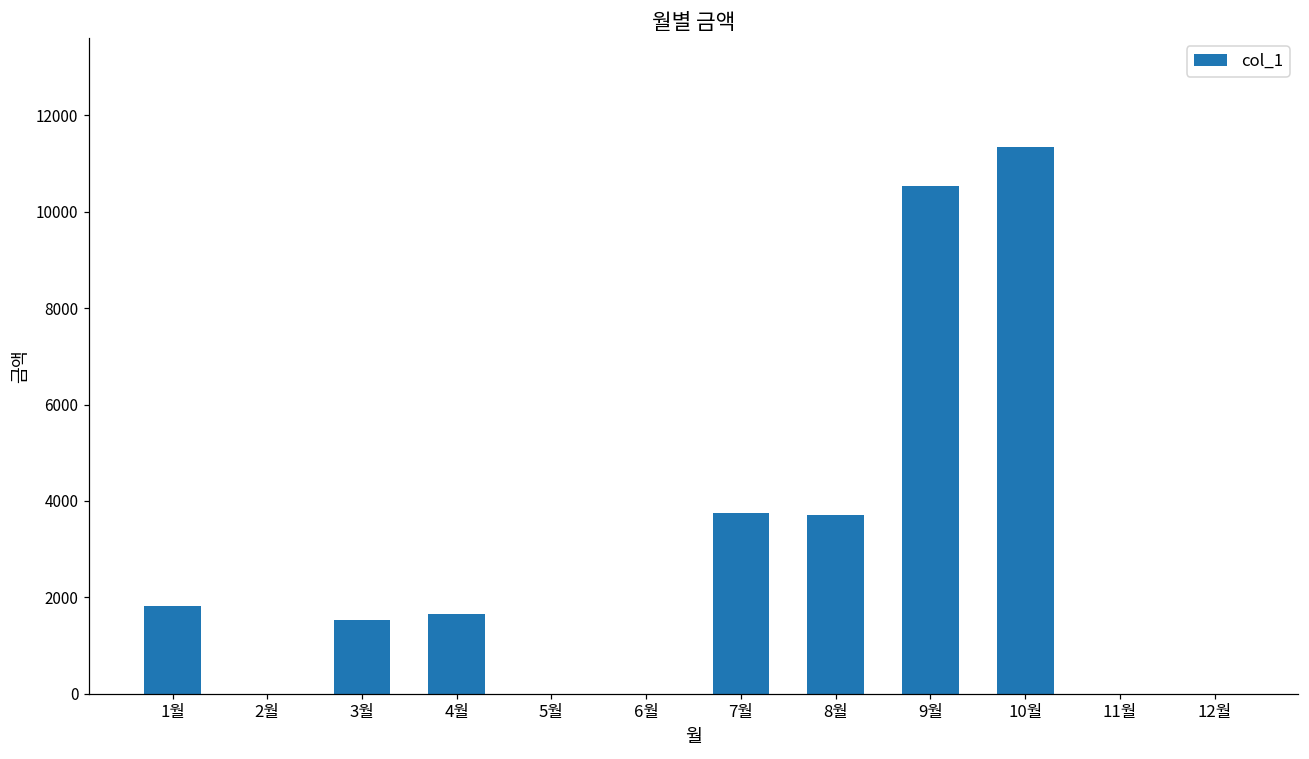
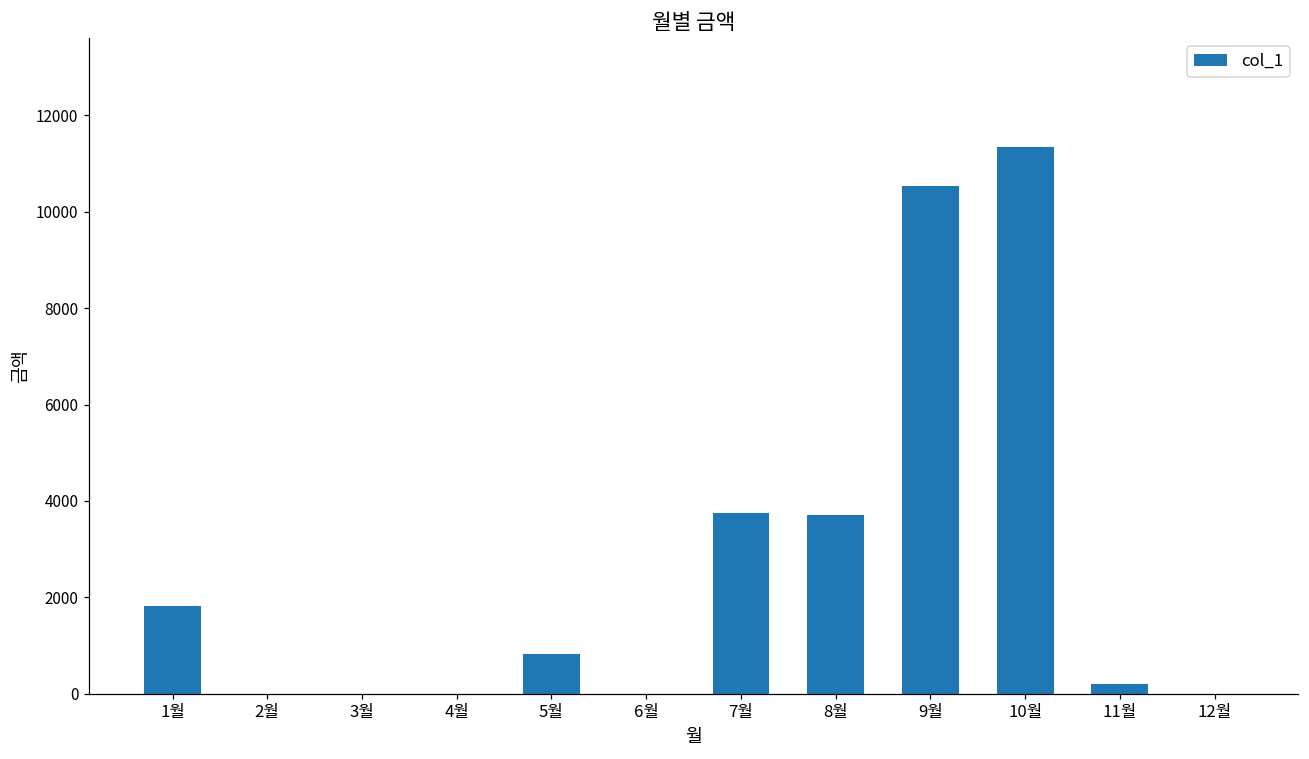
  {
    "1월": 1800,
    "2월": 0,
-   "3월": 1500,
-   "4월": 1700,
-   "5월": 0,
+   "3월": 0,
+   "4월": 0,
+   "5월": 800,
    "6월": 0,
    "7월": 3800,
    "8월": 3700,
    "9월": 10500,
    "10월": 11300,
-   "11월": 0,
+   "11월": 200,
    "12월": 0
  }
